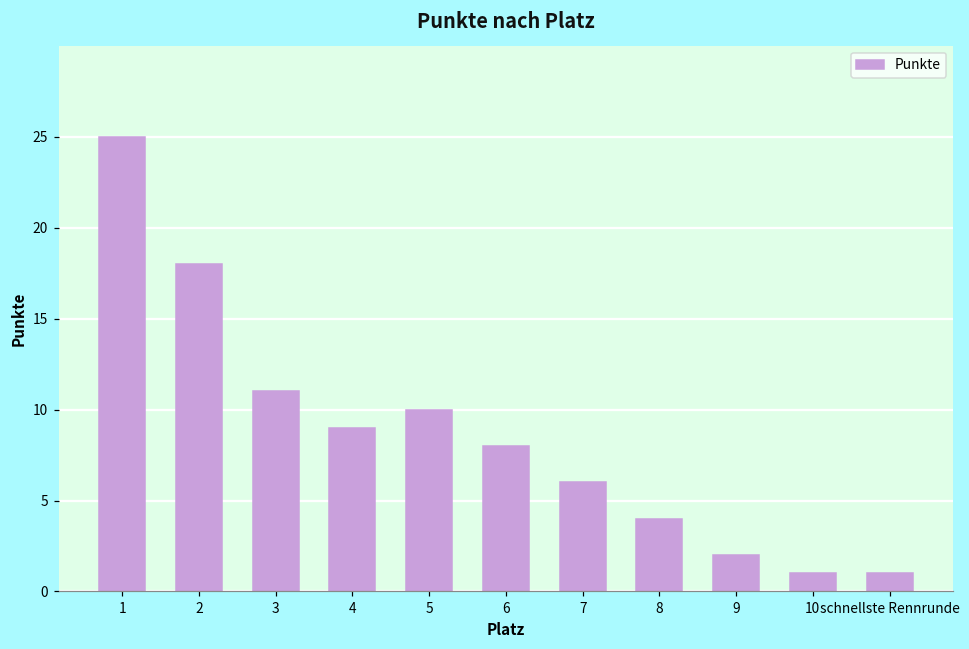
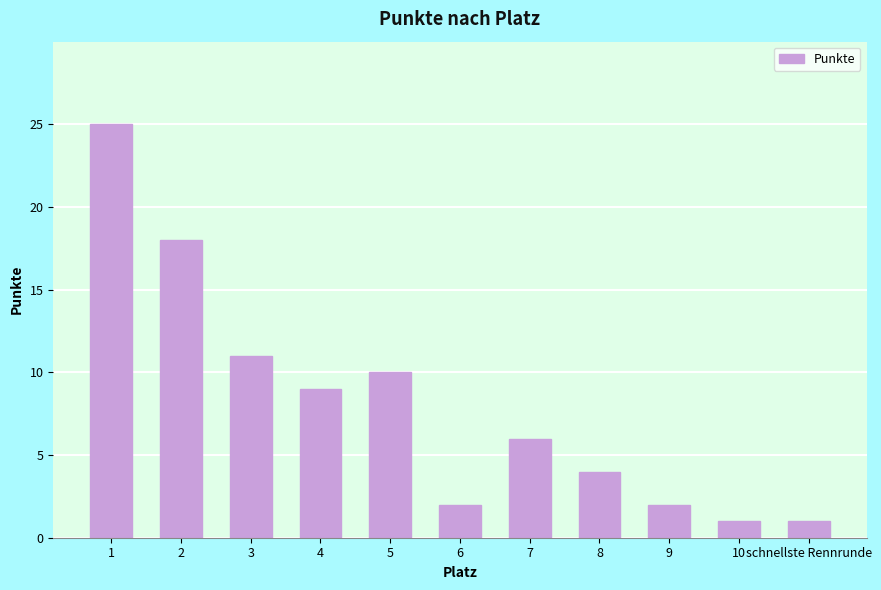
  {
    "1": 25,
    "2": 18,
    "3": 11,
    "4": 9,
    "5": 10,
-   "6": 8,
+   "6": 2,
    "7": 6,
    "8": 4,
    "9": 2,
    "10": 1,
    "schnellste Rennrunde": 1
  }
